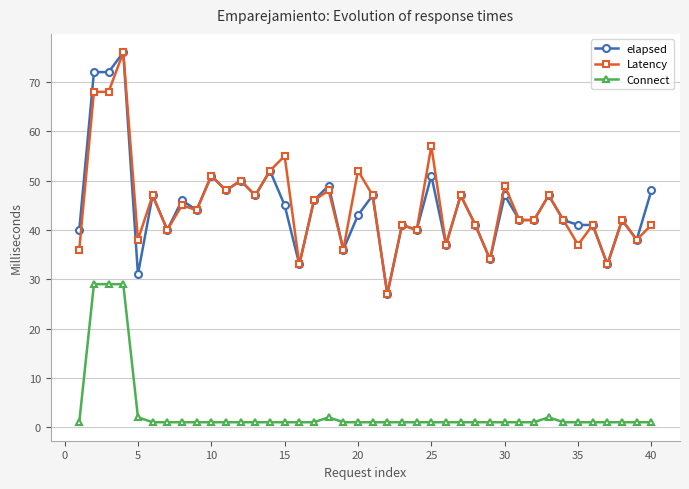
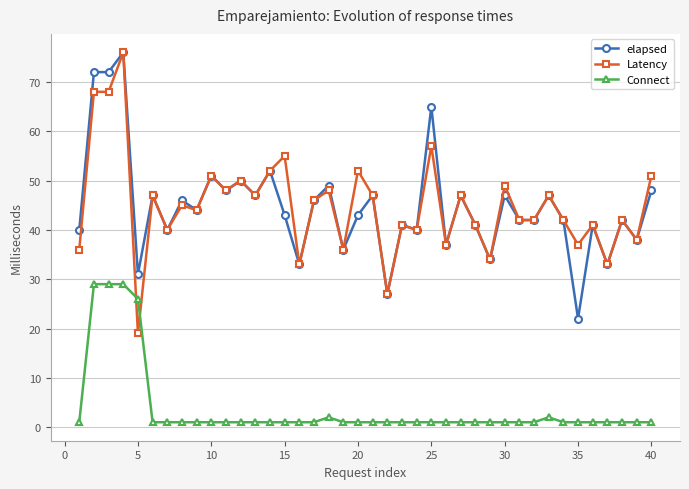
  {
    "elapsed": {
      "5": 31,
-     "15": 45,
+     "15": 43,
      "20": 43,
-     "25": 51,
+     "25": 65,
      "30": 47,
-     "35": 41,
+     "35": 22,
      "40": 48
    },
    "Latency": {
-     "5": 38,
+     "5": 19,
      "15": 55,
      "20": 52,
      "25": 57,
      "30": 49,
      "35": 37,
-     "40": 41
+     "40": 51
    },
    "Connect": {
-     "5": 2,
+     "5": 26,
      "10": 1,
      "15": 1,
      "20": 1,
      "25": 1,
      "30": 1,
      "35": 1,
      "40": 1
    }
  }
